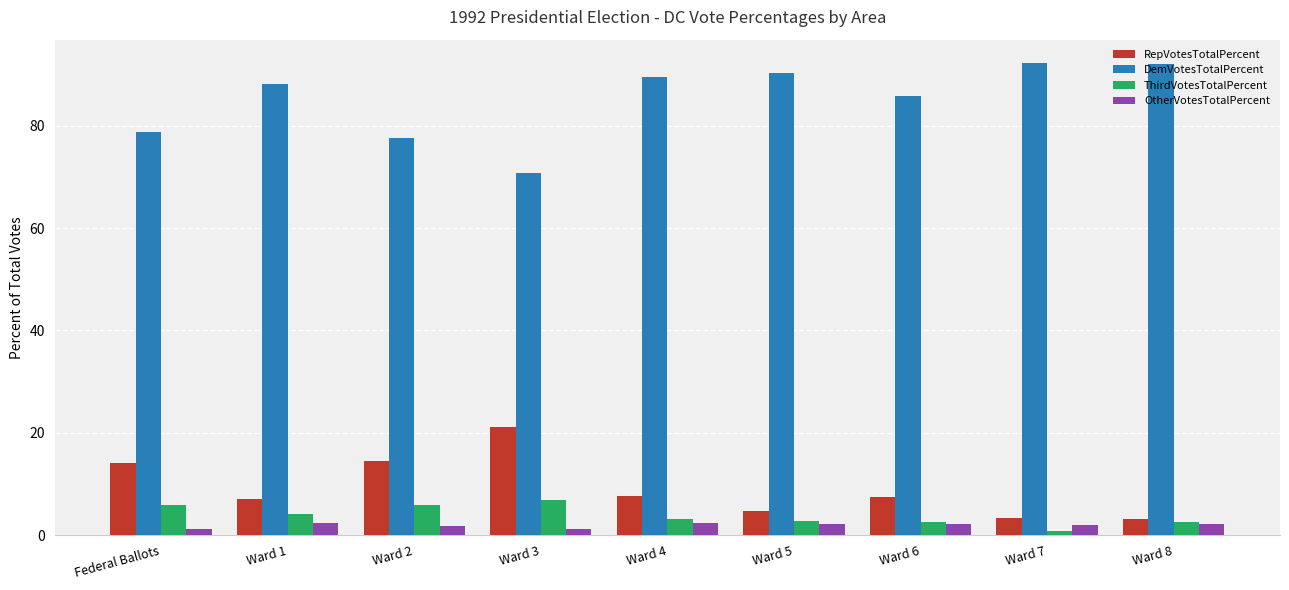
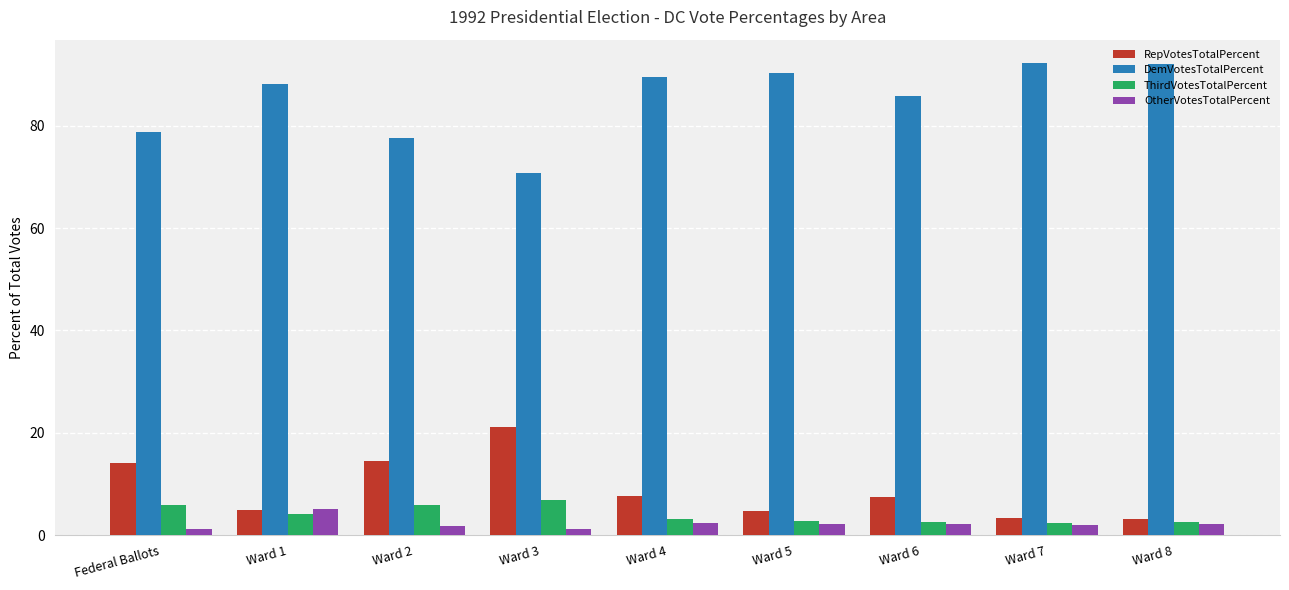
  {
    "RepVotesTotalPercent": {
      "Federal Ballots": 14,
-     "Ward 1": 7,
+     "Ward 1": 5,
      "Ward 2": 15,
      "Ward 3": 21,
      "Ward 4": 8,
      "Ward 5": 5,
      "Ward 6": 7,
      "Ward 7": 3,
      "Ward 8": 3
    },
    "DemVotesTotalPercent": {
      "Federal Ballots": 79,
      "Ward 1": 88,
      "Ward 2": 78,
      "Ward 3": 71,
      "Ward 4": 89,
      "Ward 5": 90,
      "Ward 6": 86,
      "Ward 7": 92,
      "Ward 8": 92
    },
    "ThirdVotesTotalPercent": {
      "Federal Ballots": 6,
      "Ward 1": 4,
      "Ward 2": 6,
      "Ward 3": 7,
      "Ward 4": 3,
      "Ward 5": 3,
      "Ward 6": 2,
-     "Ward 7": 1,
+     "Ward 7": 2,
      "Ward 8": 3
    },
    "OtherVotesTotalPercent": {
      "Federal Ballots": 1,
-     "Ward 1": 2,
+     "Ward 1": 5,
      "Ward 2": 2,
      "Ward 3": 1,
      "Ward 4": 2,
      "Ward 5": 2,
      "Ward 6": 2,
      "Ward 7": 2,
      "Ward 8": 2
    }
  }
